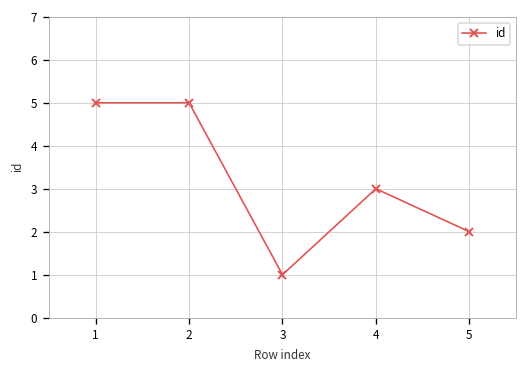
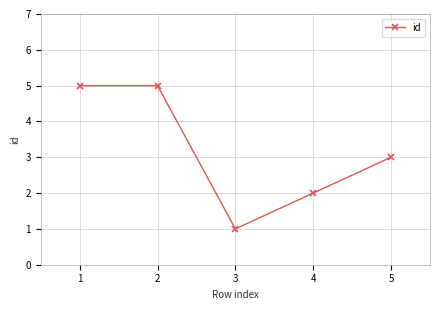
  {
    "1": 5,
    "2": 5,
    "3": 1,
-   "4": 3,
-   "5": 2
+   "4": 2,
+   "5": 3
  }
